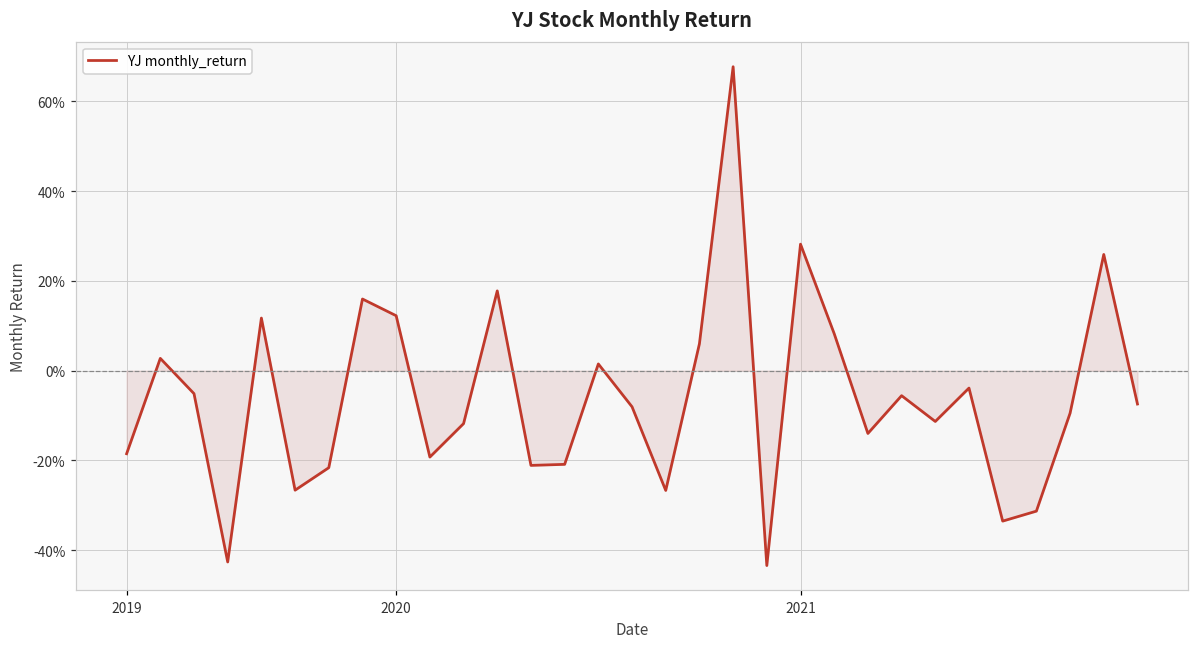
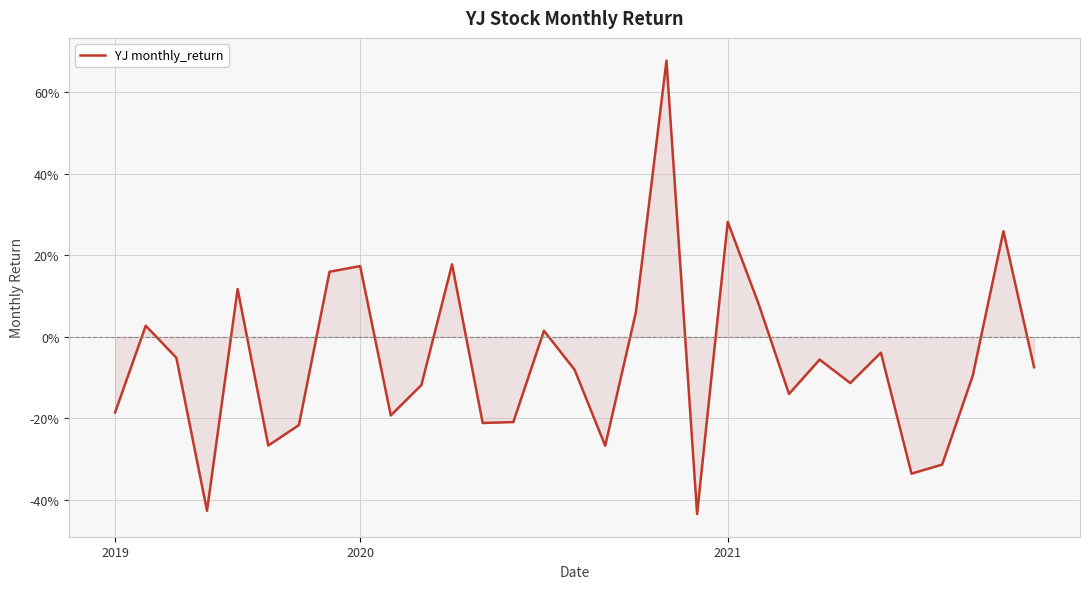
  {
    "YJ monthly_return": {
      "2019": "-19%",
-     "2020": "12%"
+     "2020": "17%"
    }
  }
